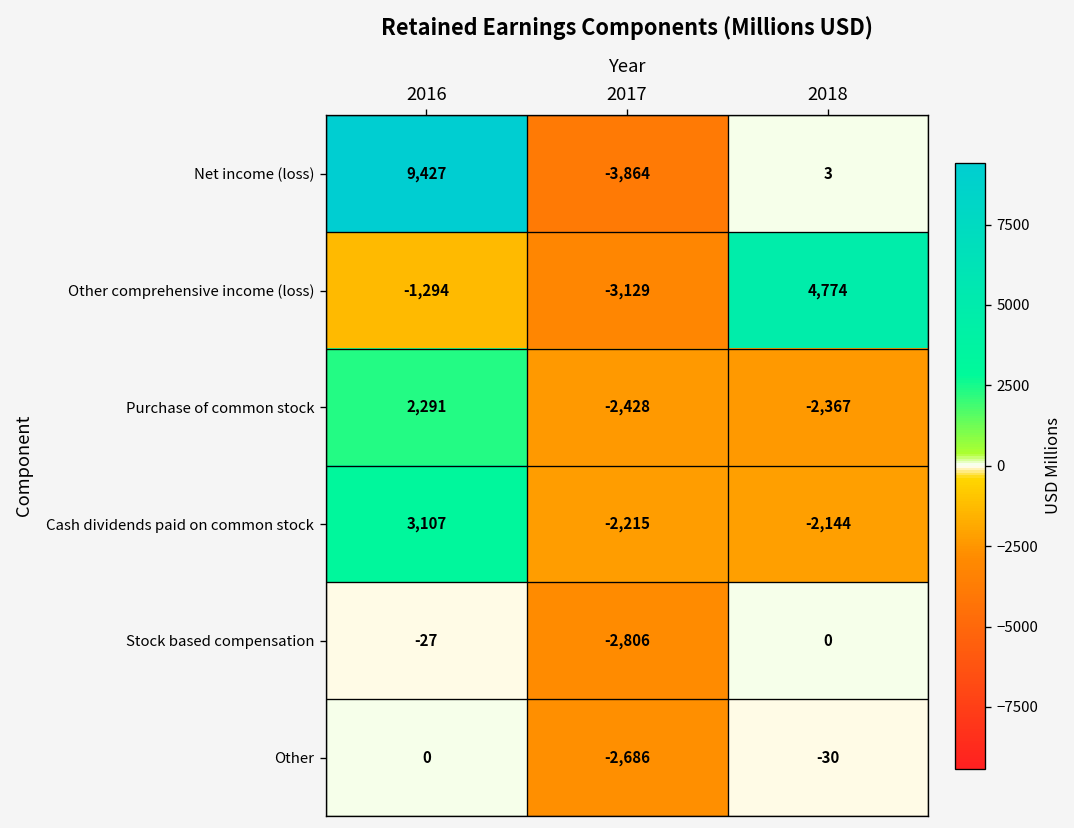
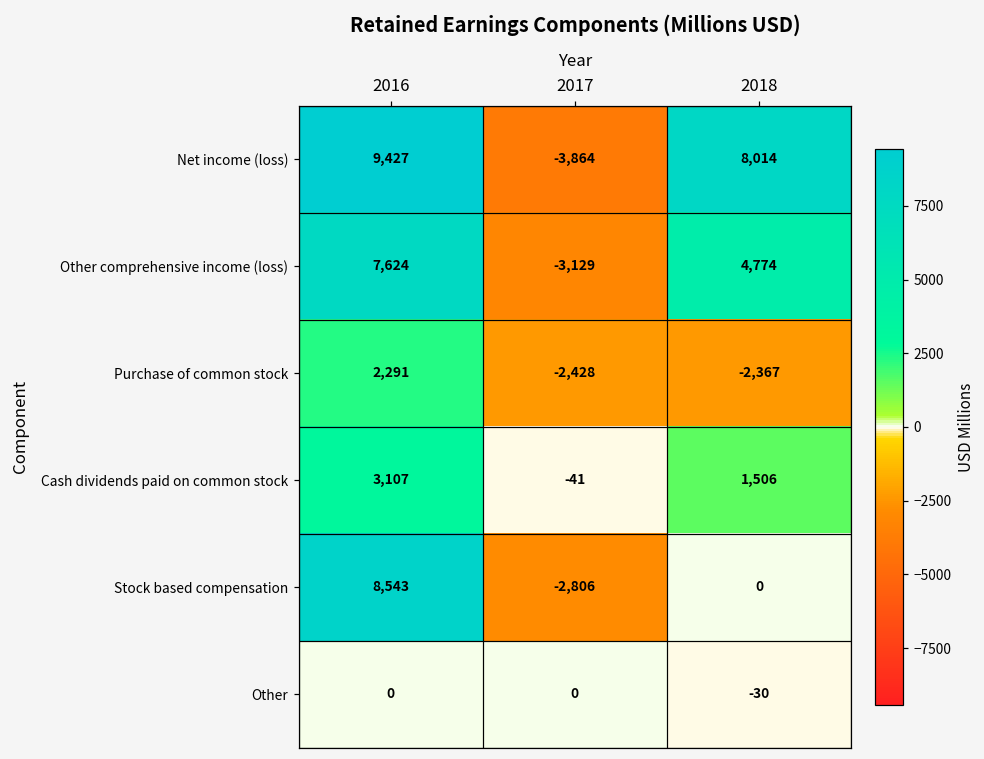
  {
    "Net income (loss)": {
      "2016": "9,427",
      "2017": "-3,864",
-     "2018": "3"
+     "2018": "8,014"
    },
    "Other comprehensive income (loss)": {
-     "2016": "-1,294",
+     "2016": "7,624",
      "2017": "-3,129",
      "2018": "4,774"
    },
    "Purchase of common stock": {
      "2016": "2,291",
      "2017": "-2,428",
      "2018": "-2,367"
    },
    "Cash dividends paid on common stock": {
      "2016": "3,107",
-     "2017": "-2,215",
-     "2018": "-2,144"
+     "2017": "-41",
+     "2018": "1,506"
    },
    "Stock based compensation": {
-     "2016": "-27",
+     "2016": "8,543",
      "2017": "-2,806",
      "2018": "0"
    },
    "Other": {
      "2016": "0",
-     "2017": "-2,686",
+     "2017": "0",
      "2018": "-30"
    }
  }
